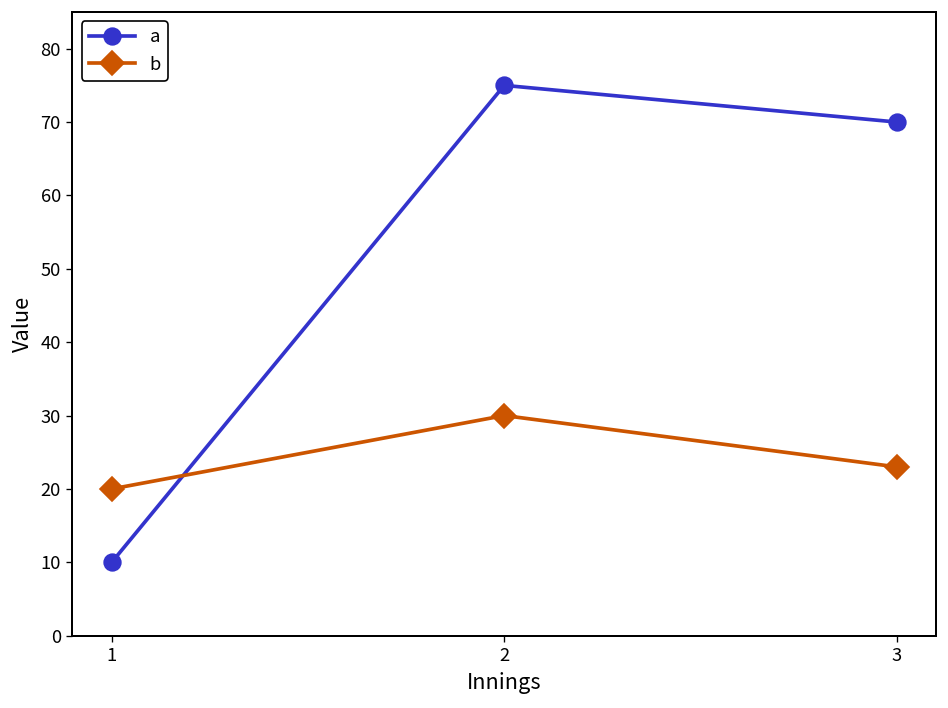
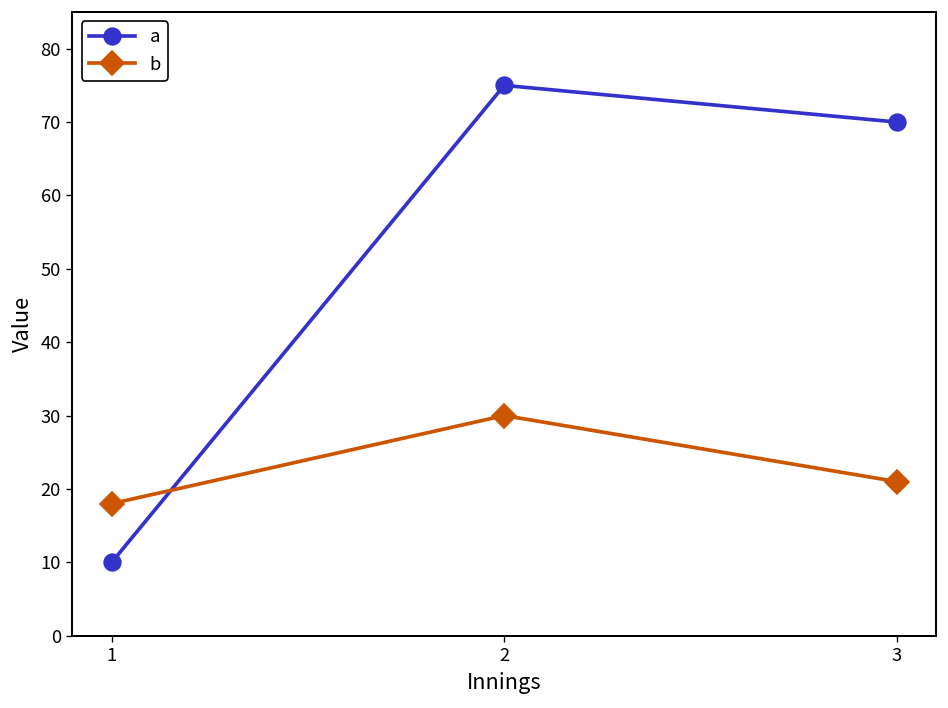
  {
    "a": {
      "1": 10,
      "2": 75,
      "3": 70
    },
    "b": {
-     "1": 20,
+     "1": 18,
      "2": 30,
-     "3": 23
+     "3": 21
    }
  }
